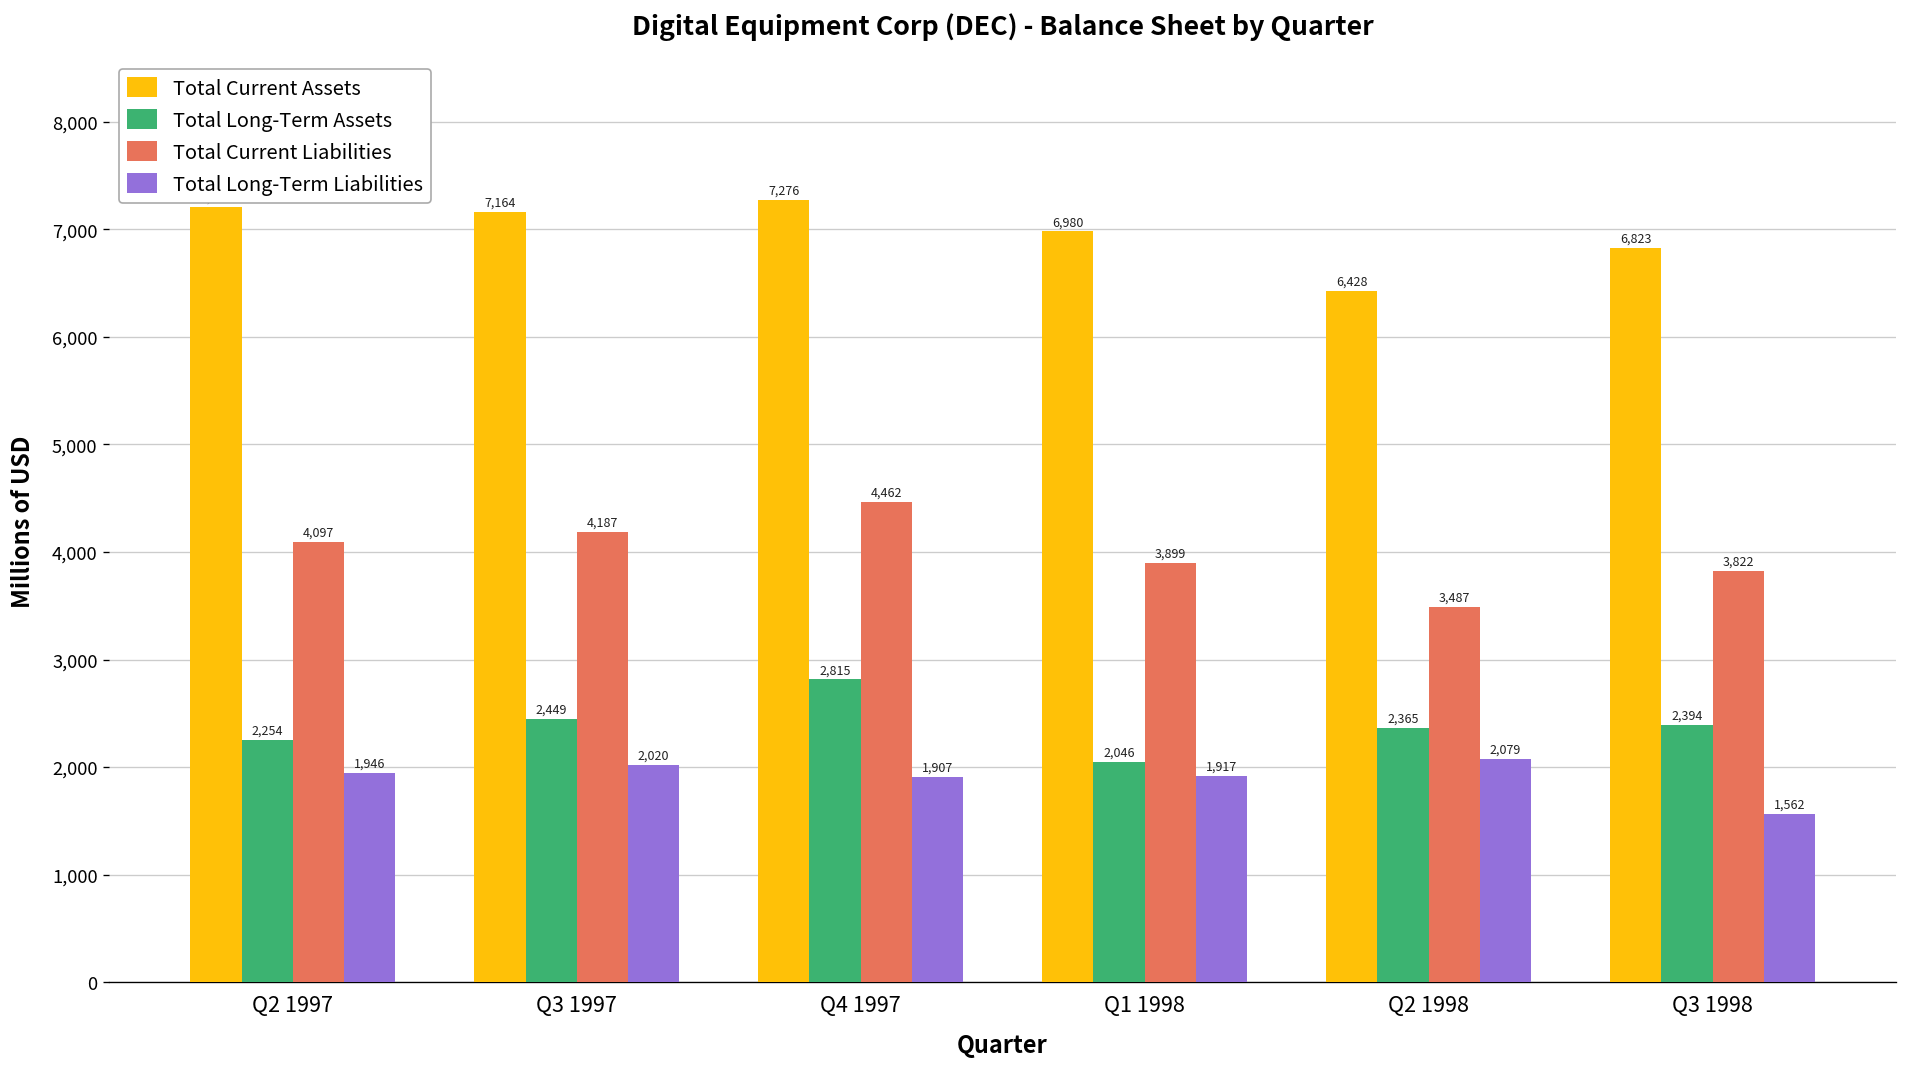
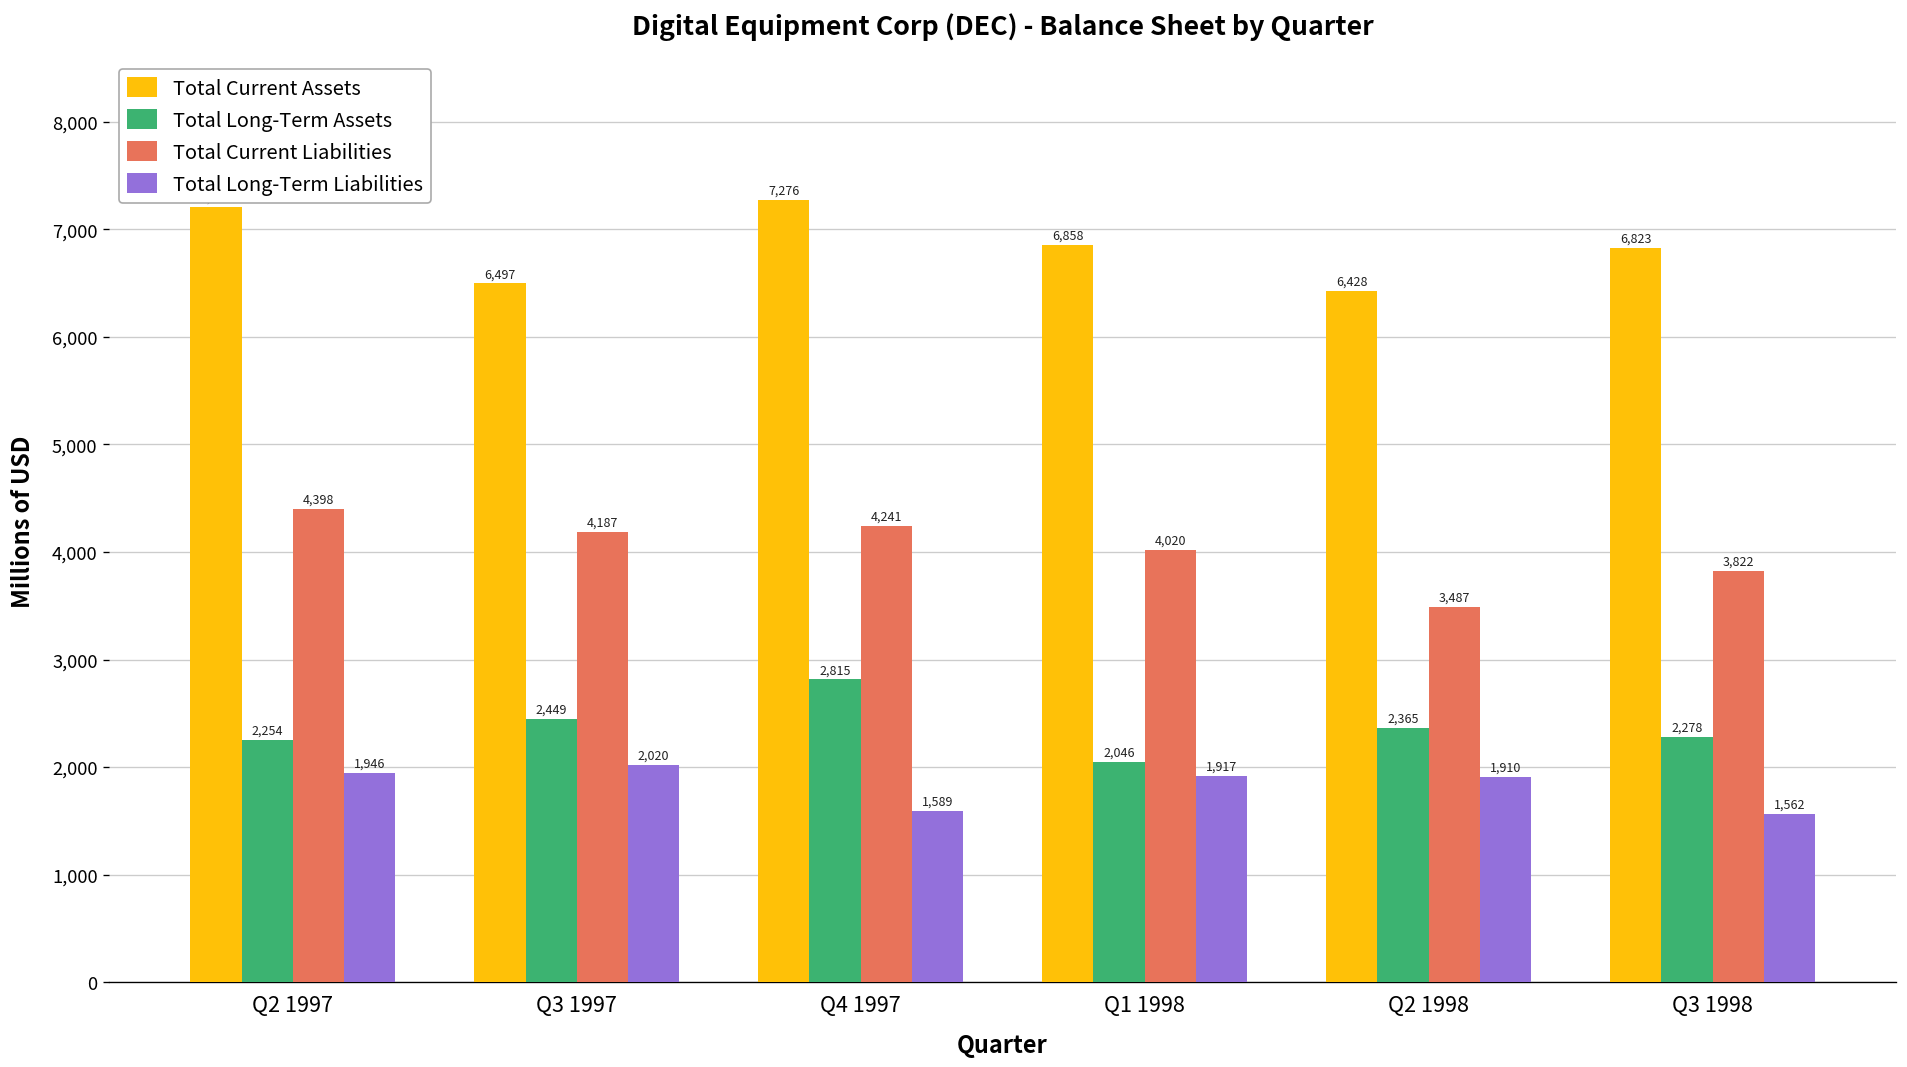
  {
    "Total Current Assets": {
-     "Q3 1997": "7,164",
+     "Q3 1997": "6,497",
      "Q4 1997": "7,276",
-     "Q1 1998": "6,980",
+     "Q1 1998": "6,858",
      "Q2 1998": "6,428",
      "Q3 1998": "6,823"
    },
    "Total Long-Term Assets": {
      "Q2 1997": "2,254",
      "Q3 1997": "2,449",
      "Q4 1997": "2,815",
      "Q1 1998": "2,046",
      "Q2 1998": "2,365",
-     "Q3 1998": "2,394"
+     "Q3 1998": "2,278"
    },
    "Total Current Liabilities": {
-     "Q2 1997": "4,097",
+     "Q2 1997": "4,398",
      "Q3 1997": "4,187",
-     "Q4 1997": "4,462",
-     "Q1 1998": "3,899",
+     "Q4 1997": "4,241",
+     "Q1 1998": "4,020",
      "Q2 1998": "3,487",
      "Q3 1998": "3,822"
    },
    "Total Long-Term Liabilities": {
      "Q2 1997": "1,946",
      "Q3 1997": "2,020",
-     "Q4 1997": "1,907",
+     "Q4 1997": "1,589",
      "Q1 1998": "1,917",
-     "Q2 1998": "2,079",
+     "Q2 1998": "1,910",
      "Q3 1998": "1,562"
    }
  }
